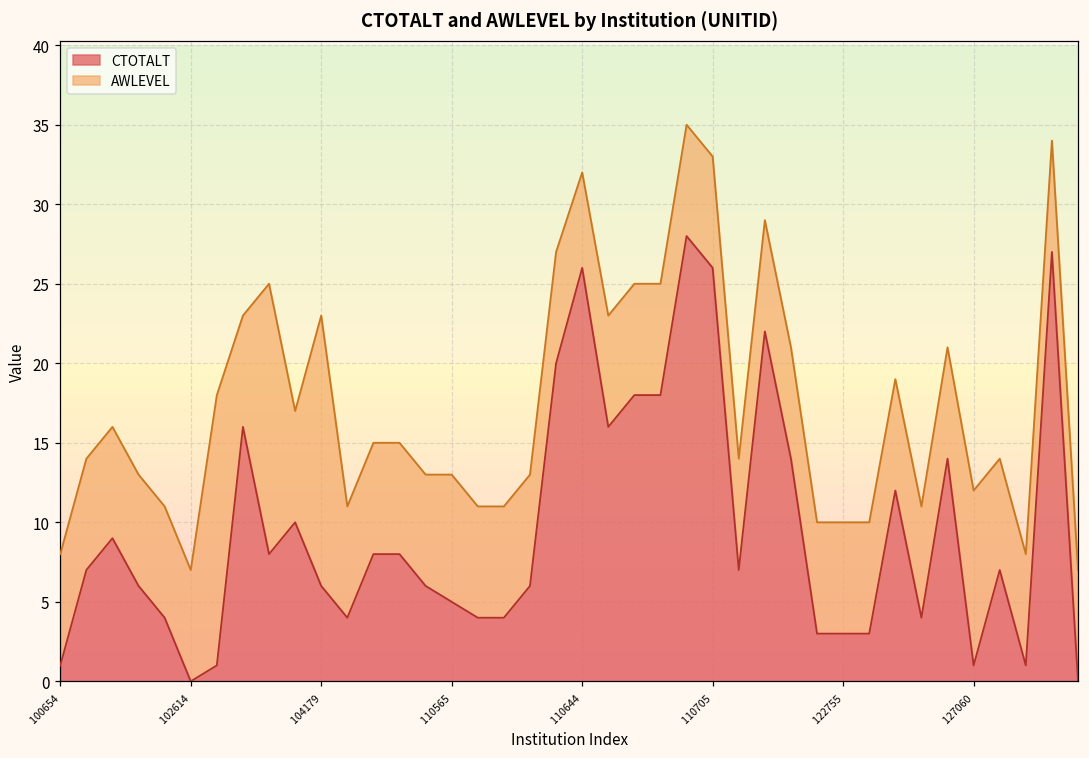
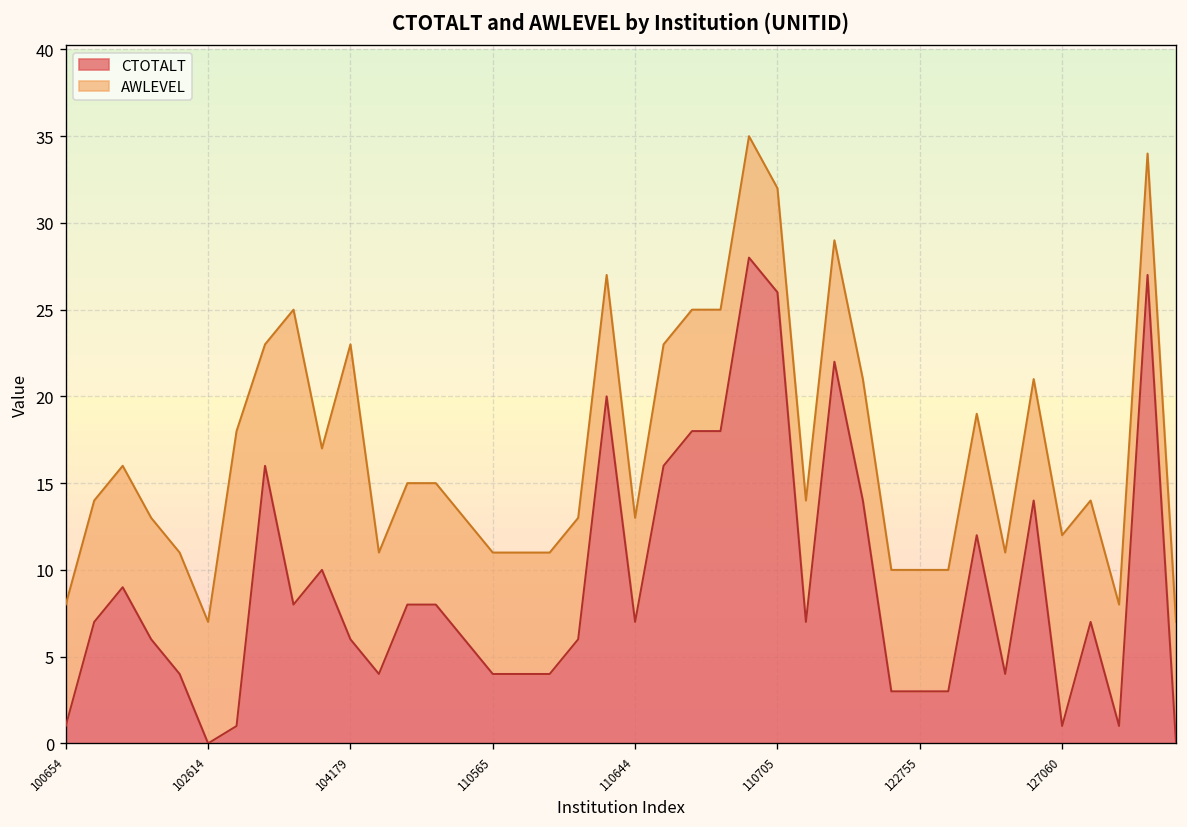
  {
    "CTOTALT": {
      "100654": 1,
-     "110565": 5,
-     "110644": 26,
+     "110565": 4,
+     "110644": 7,
      "110705": 26,
      "122755": 3,
      "127060": 1
    },
    "AWLEVEL": {
      "100654": 7,
-     "110565": 8,
+     "110565": 7,
      "110644": 6,
-     "110705": 7,
+     "110705": 6,
      "122755": 7,
      "127060": 11
    }
  }
